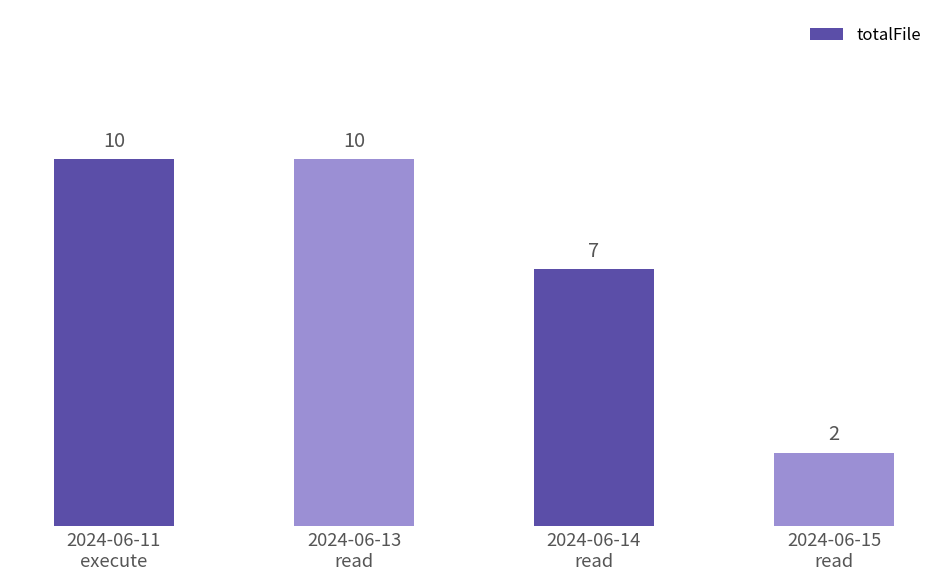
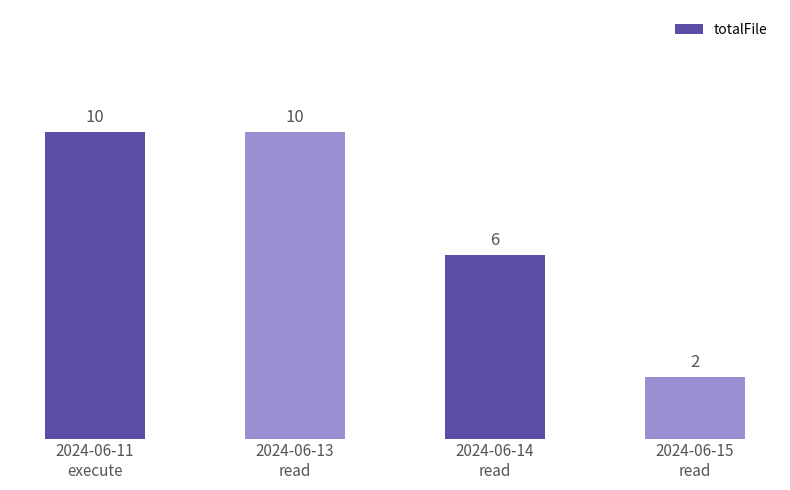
  {
    "2024-06-11 execute": 10,
    "2024-06-13 read": 10,
-   "2024-06-14 read": 7,
+   "2024-06-14 read": 6,
    "2024-06-15 read": 2
  }
